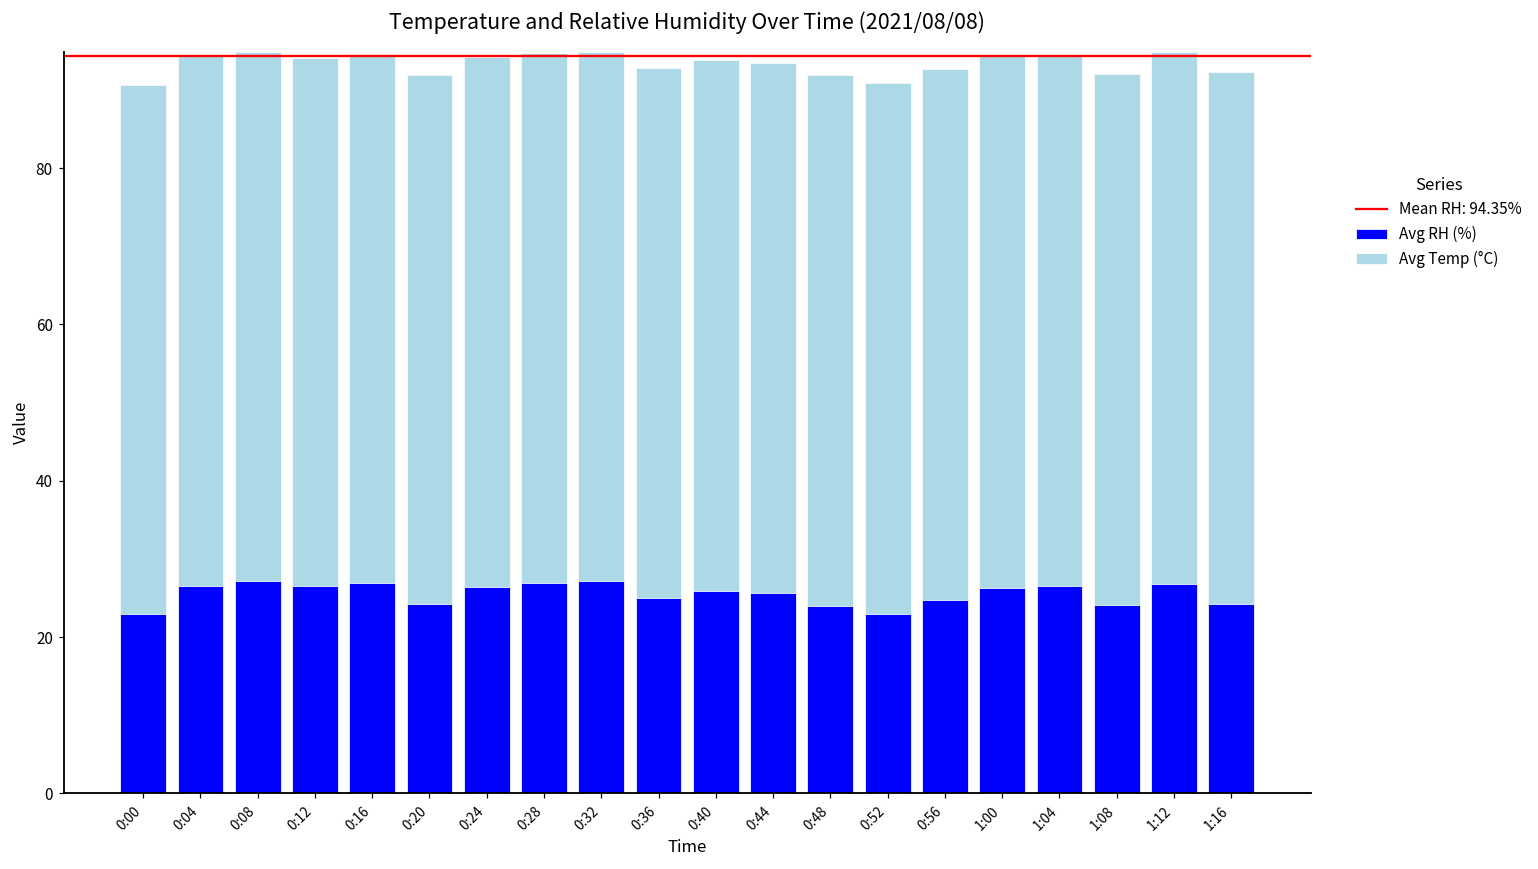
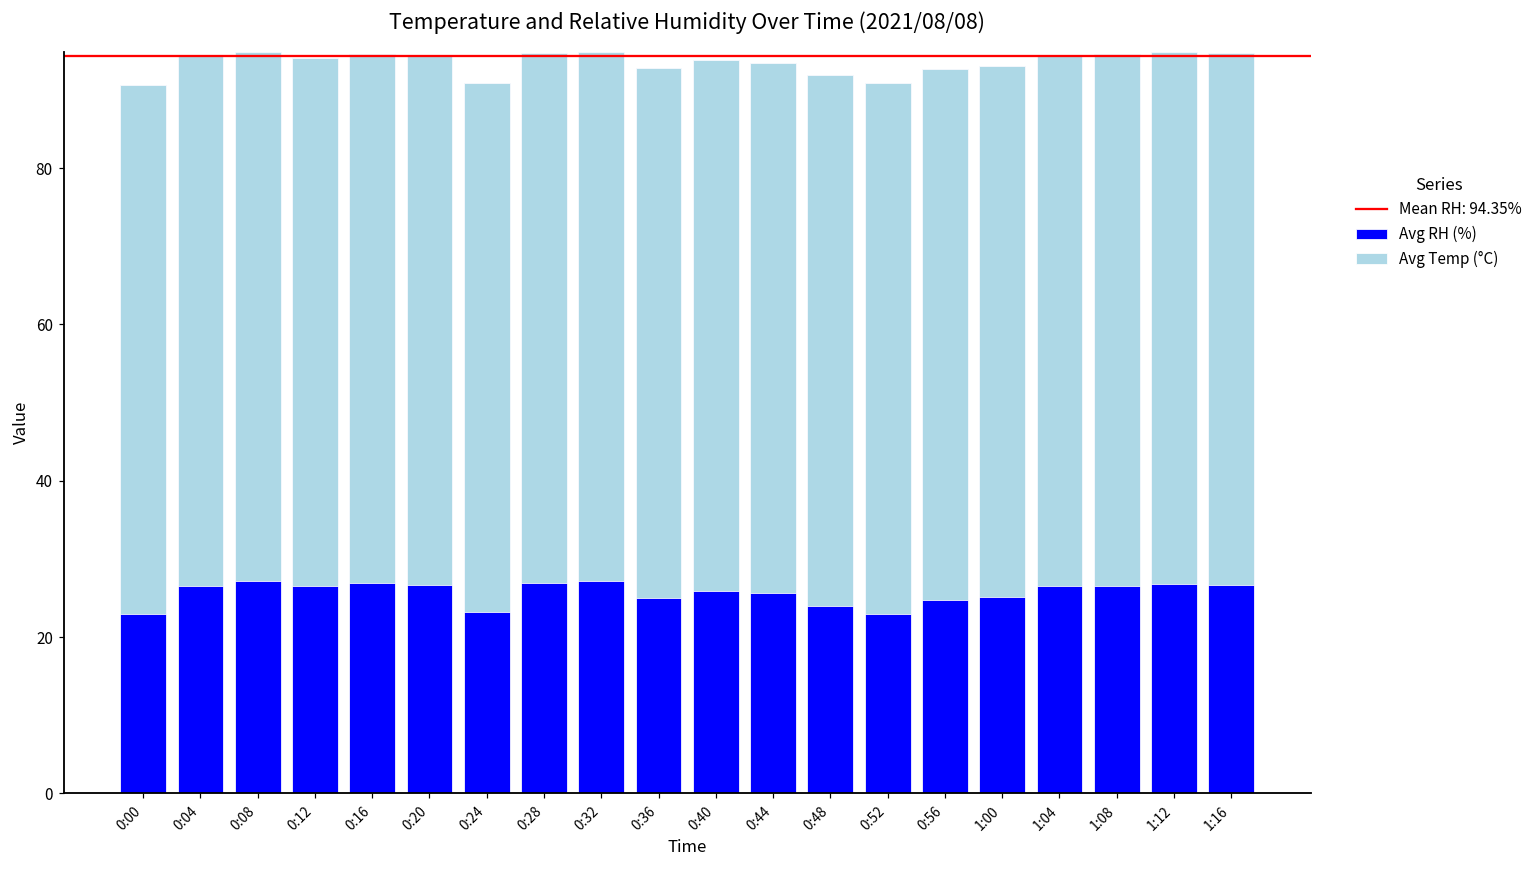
  {
    "Avg RH (%)": {
      "0:00": 91,
      "0:04": 94,
      "0:08": 95,
      "0:12": 94,
      "0:16": 95,
-     "0:20": 92,
-     "0:24": 94,
+     "0:20": 94,
+     "0:24": 91,
      "0:28": 95,
      "0:32": 95,
      "0:36": 93,
      "0:40": 94,
      "0:44": 94,
      "0:48": 92,
      "0:52": 91,
      "0:56": 93,
-     "1:00": 94,
+     "1:00": 93,
      "1:04": 95,
-     "1:08": 92,
+     "1:08": 95,
      "1:12": 95,
-     "1:16": 92
+     "1:16": 95
    }
  }
